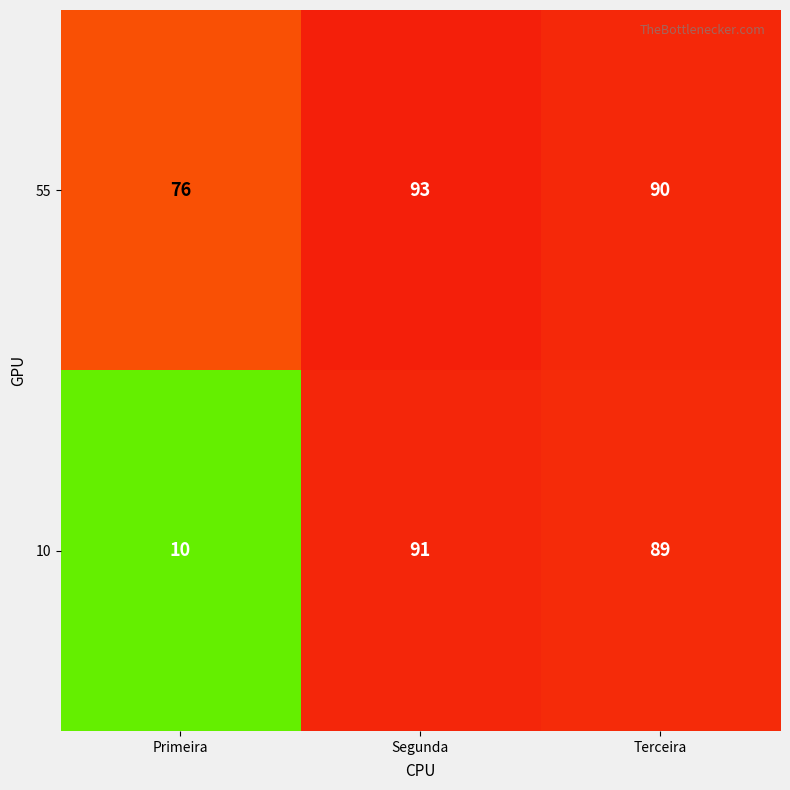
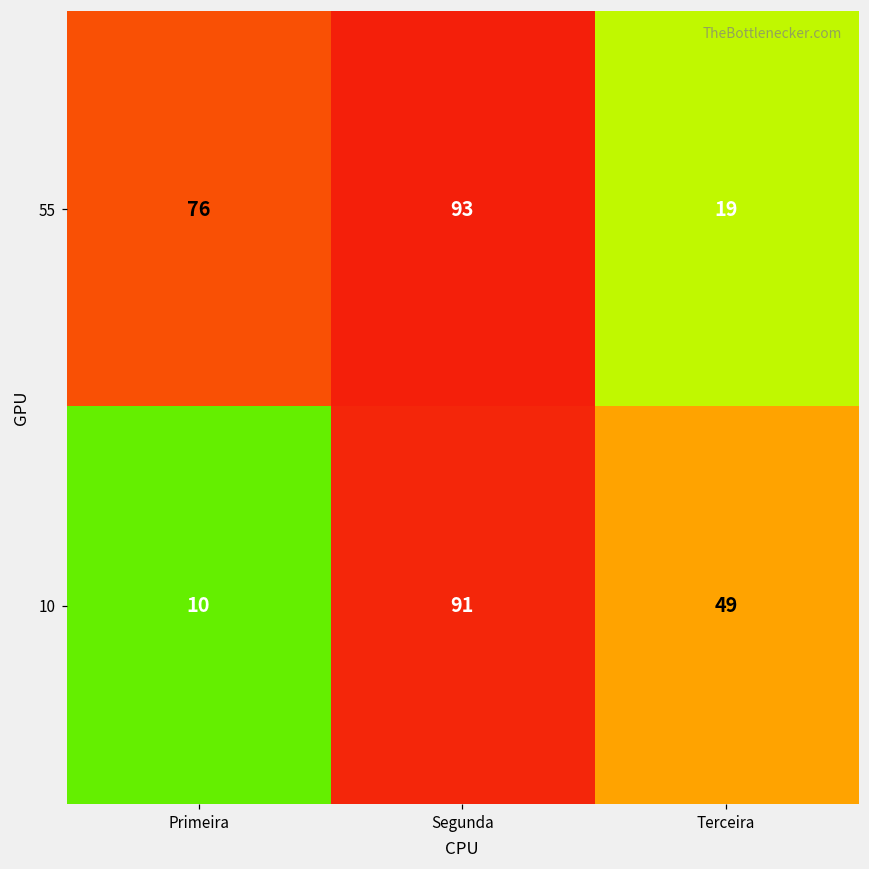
  {
    "55": {
      "Primeira": 76,
      "Segunda": 93,
-     "Terceira": 90
+     "Terceira": 19
    },
    "10": {
      "Primeira": 10,
      "Segunda": 91,
-     "Terceira": 89
+     "Terceira": 49
    }
  }
